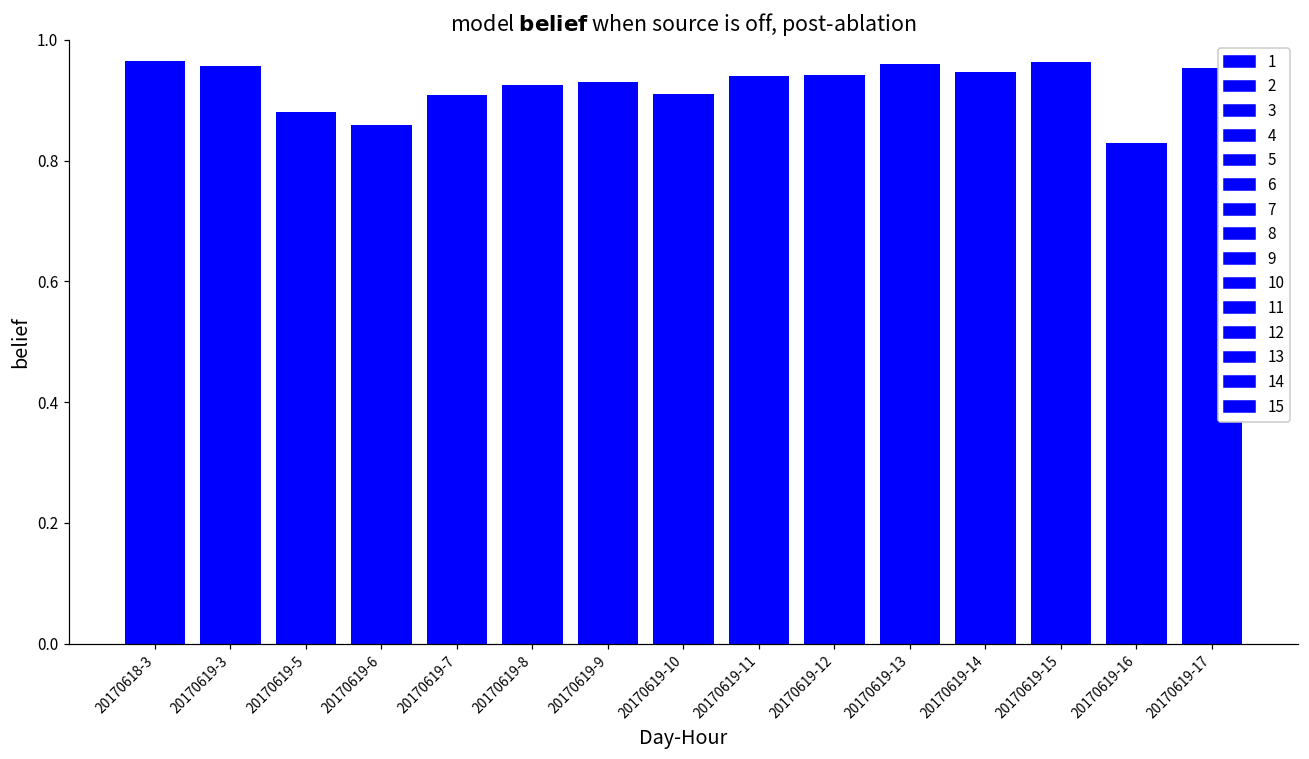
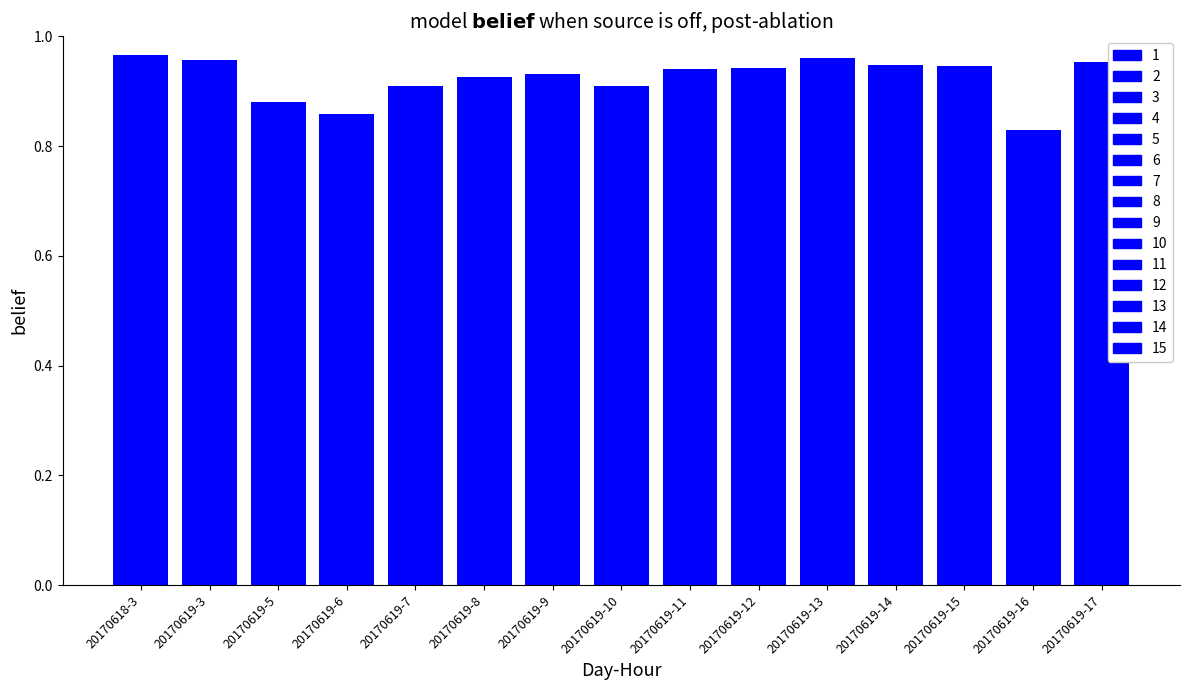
  {
    "20170618-3": 0.97,
    "20170619-3": 0.96,
    "20170619-5": 0.88,
    "20170619-6": 0.86,
    "20170619-7": 0.91,
    "20170619-8": 0.93,
    "20170619-9": 0.93,
    "20170619-10": 0.91,
    "20170619-11": 0.94,
    "20170619-12": 0.94,
    "20170619-13": 0.96,
    "20170619-14": 0.95,
-   "20170619-15": 0.96,
+   "20170619-15": 0.95,
    "20170619-16": 0.83,
    "20170619-17": 0.95
  }
